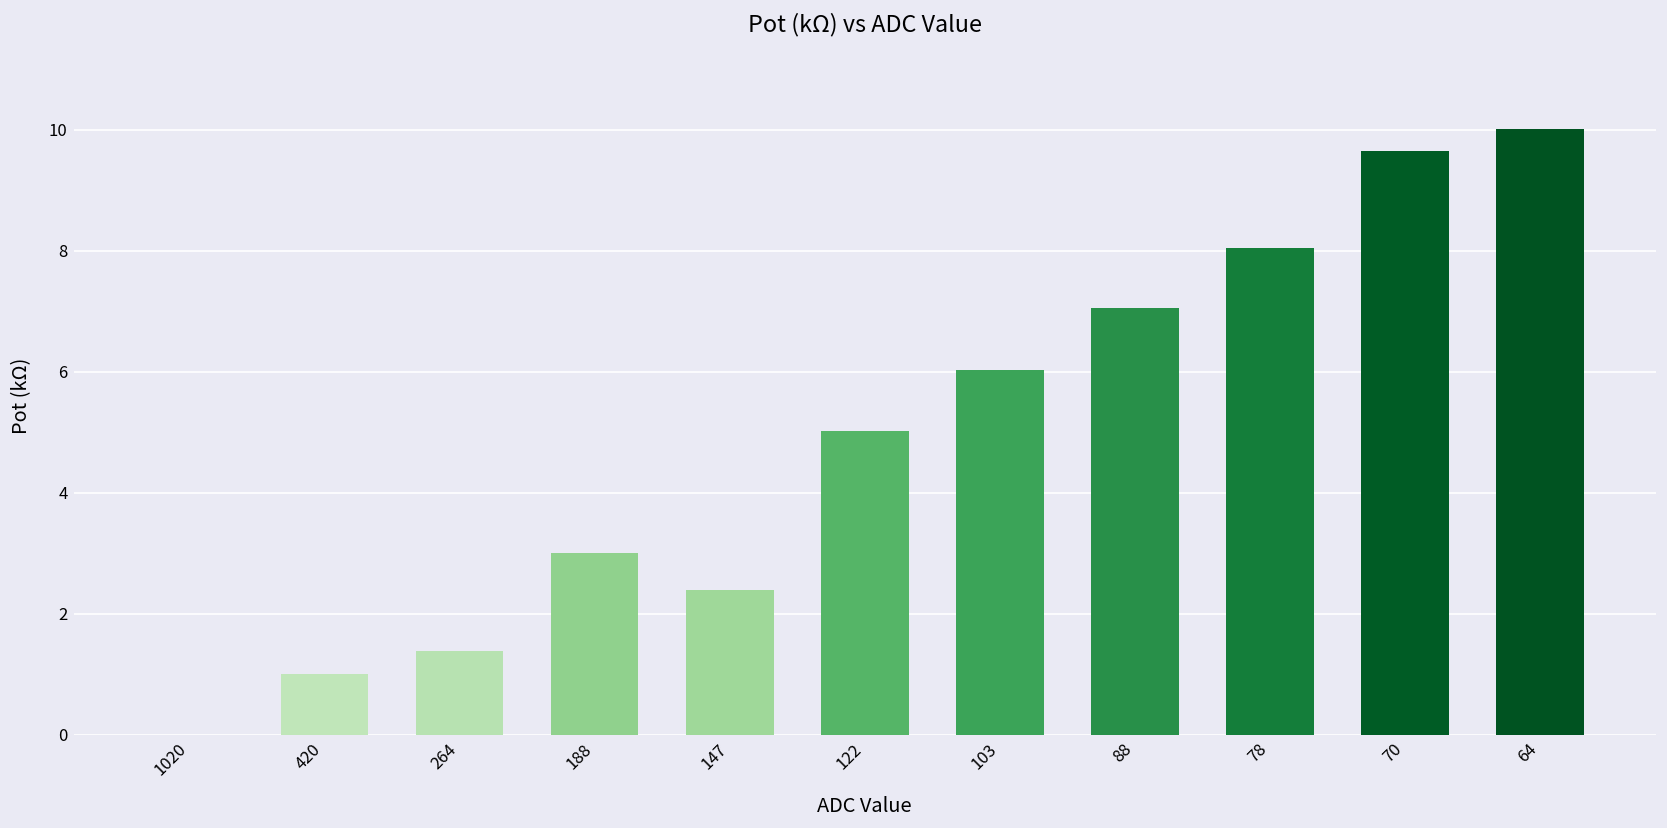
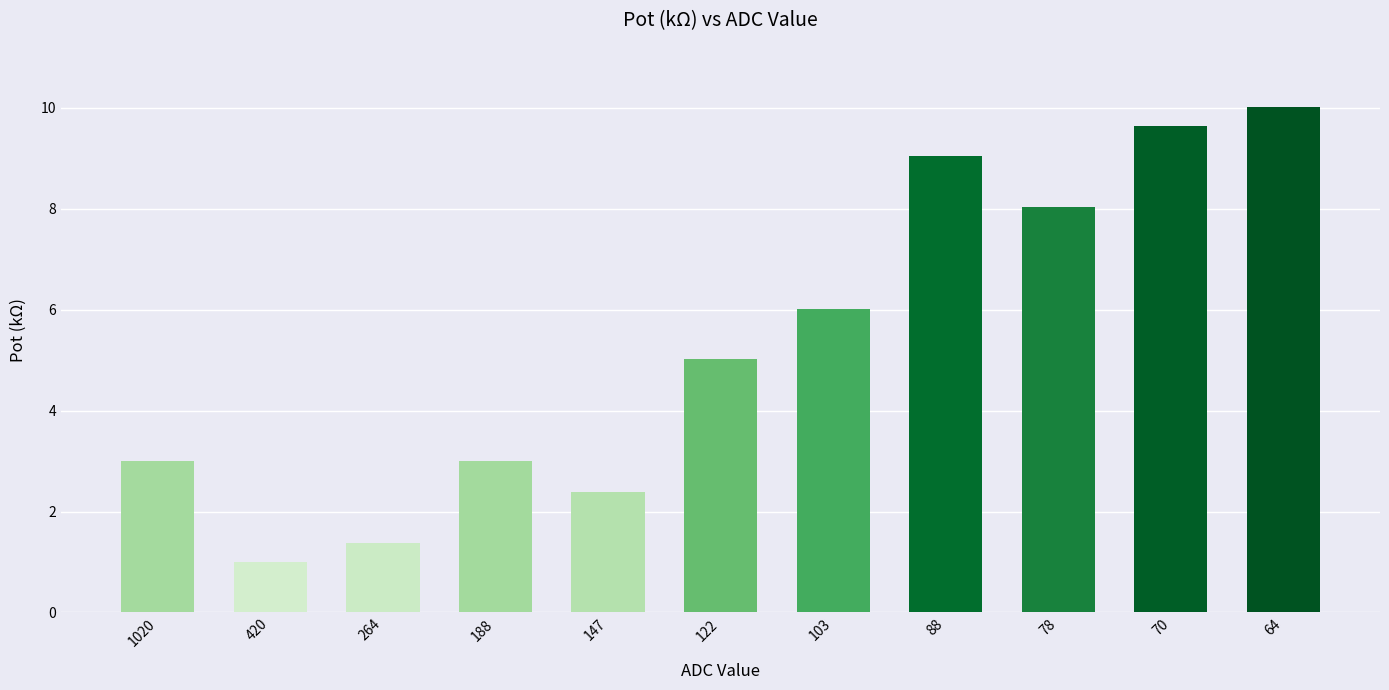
  {
-   "1020": 0,
+   "1020": 3,
    "420": 1.0,
    "264": 1.4,
    "188": 3.0,
    "147": 2.4,
    "122": 5.0,
    "103": 6.0,
-   "88": 7.1,
+   "88": 9.0,
    "78": 8.0,
    "70": 9.6,
    "64": 10.0
  }
